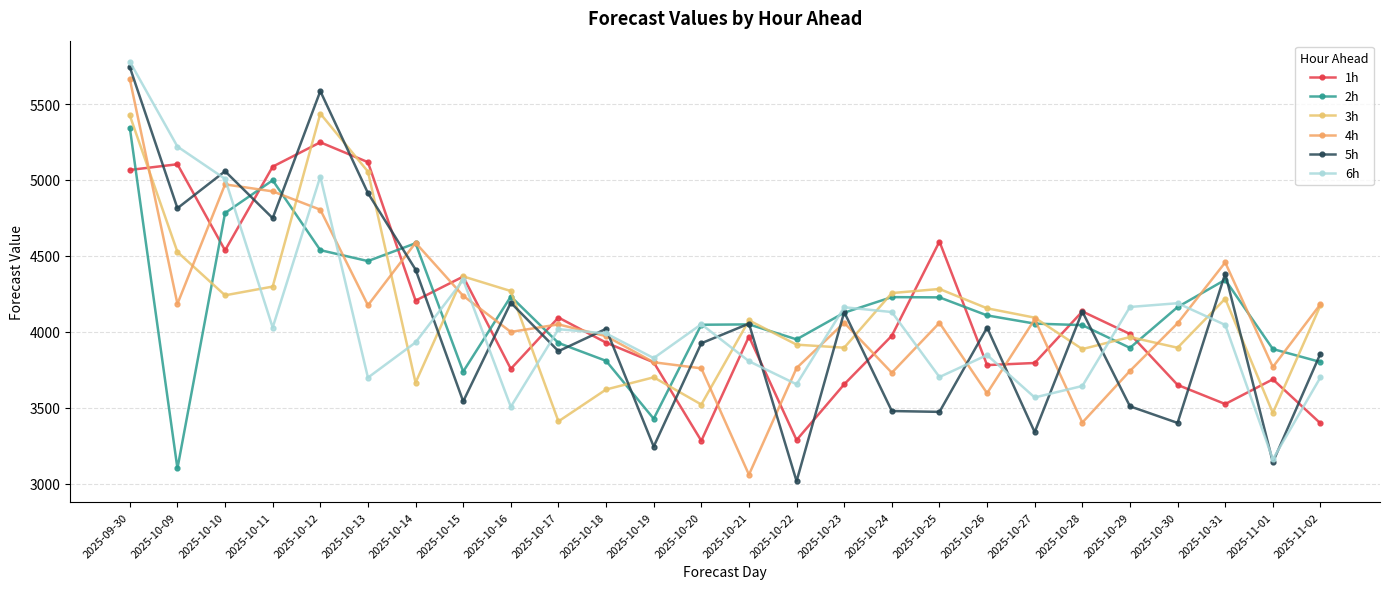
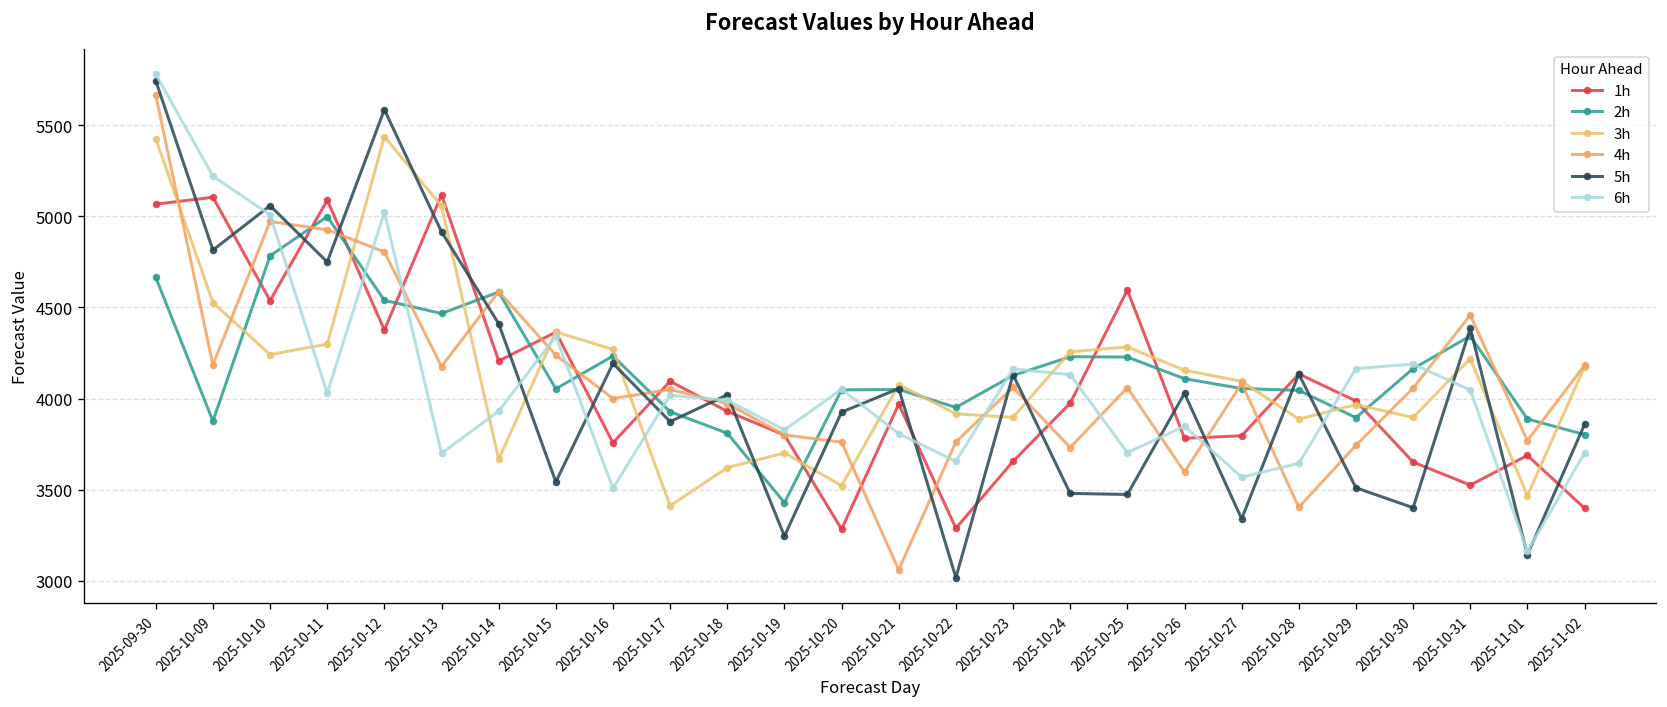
  {
    "1h": {
      "2025-09-30": 5070,
      "2025-10-09": 5100,
      "2025-10-10": 4540,
      "2025-10-11": 5090,
-     "2025-10-12": 5250,
+     "2025-10-12": 4380,
      "2025-10-13": 5120,
      "2025-10-14": 4210,
      "2025-10-16": 3760,
      "2025-10-17": 4100,
      "2025-10-18": 3930,
      "2025-10-20": 3280,
      "2025-10-21": 3970,
      "2025-10-22": 3290,
      "2025-10-23": 3660,
      "2025-10-24": 3980,
      "2025-10-25": 4590,
      "2025-10-26": 3780,
      "2025-10-27": 3800,
      "2025-10-29": 3990,
      "2025-10-30": 3650,
      "2025-10-31": 3530,
      "2025-11-01": 3690,
      "2025-11-02": 3400
    },
    "2h": {
-     "2025-09-30": 5340,
-     "2025-10-09": 3100,
+     "2025-09-30": 4660,
+     "2025-10-09": 3880,
      "2025-10-10": 4780,
      "2025-10-11": 5000,
      "2025-10-12": 4540,
      "2025-10-13": 4470,
-     "2025-10-15": 3740,
+     "2025-10-15": 4050,
      "2025-10-16": 4230,
      "2025-10-17": 3930,
      "2025-10-18": 3810,
      "2025-10-19": 3430,
      "2025-10-22": 3950,
      "2025-10-24": 4230,
      "2025-10-25": 4230,
      "2025-10-26": 4110,
      "2025-10-27": 4060,
      "2025-10-28": 4050,
      "2025-10-29": 3900,
      "2025-10-30": 4160,
      "2025-10-31": 4340,
      "2025-11-01": 3890,
      "2025-11-02": 3800
    },
    "5h": {
      "2025-09-30": 5740,
      "2025-10-09": 4810,
      "2025-10-10": 5060,
      "2025-10-11": 4750,
      "2025-10-12": 5580,
      "2025-10-13": 4910,
      "2025-10-14": 4410,
      "2025-10-15": 3540,
      "2025-10-16": 4190,
      "2025-10-17": 3870,
      "2025-10-18": 4020,
      "2025-10-19": 3250,
      "2025-10-20": 3930,
      "2025-10-22": 3020,
      "2025-10-24": 3480,
      "2025-10-25": 3470,
      "2025-10-26": 4030,
      "2025-10-27": 3340,
      "2025-10-29": 3510,
      "2025-10-30": 3400,
      "2025-10-31": 4380,
      "2025-11-01": 3140,
      "2025-11-02": 3860
    },
    "6h": {
      "2025-09-30": 5780,
      "2025-10-09": 5220,
      "2025-10-10": 5010,
      "2025-10-11": 4030,
      "2025-10-12": 5020,
      "2025-10-13": 3700,
      "2025-10-14": 3930,
      "2025-10-15": 4340,
      "2025-10-16": 3510,
      "2025-10-17": 4020,
      "2025-10-18": 3990,
      "2025-10-19": 3830,
      "2025-10-21": 3810,
      "2025-10-22": 3660,
      "2025-10-23": 4160,
      "2025-10-24": 4130,
      "2025-10-25": 3700,
      "2025-10-26": 3850,
      "2025-10-27": 3570,
      "2025-10-28": 3640,
      "2025-10-29": 4160,
      "2025-10-30": 4190,
      "2025-10-31": 4050,
      "2025-11-01": 3160,
      "2025-11-02": 3700
    }
  }
